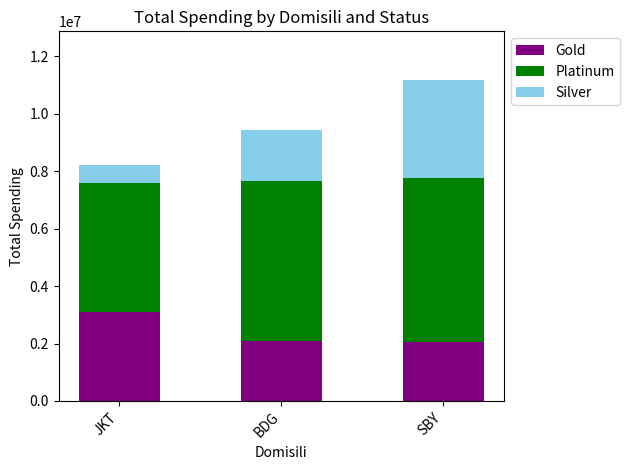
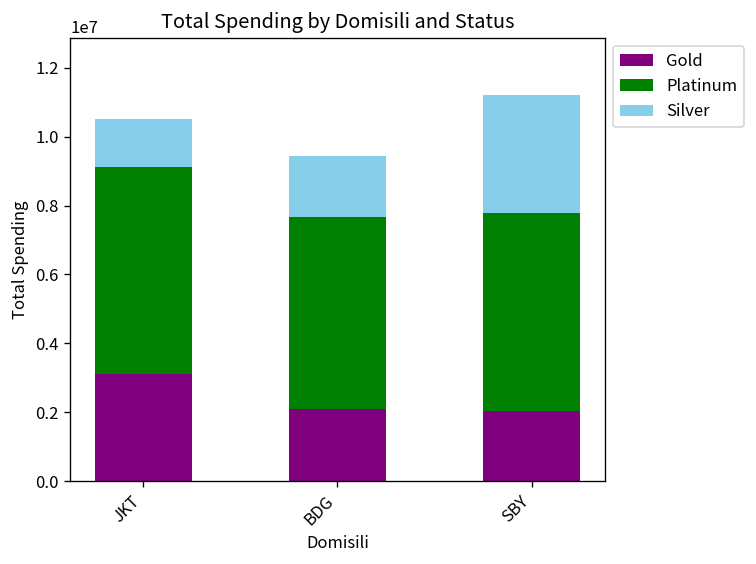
  {
    "Gold": {
      "JKT": 3100000,
      "BDG": 2100000,
      "SBY": 2000000
    },
    "Platinum": {
-     "JKT": 4500000,
+     "JKT": 6000000,
      "BDG": 5600000,
      "SBY": 5700000
    },
    "Silver": {
-     "JKT": 700000,
+     "JKT": 1400000,
      "BDG": 1800000,
      "SBY": 3400000
    }
  }
